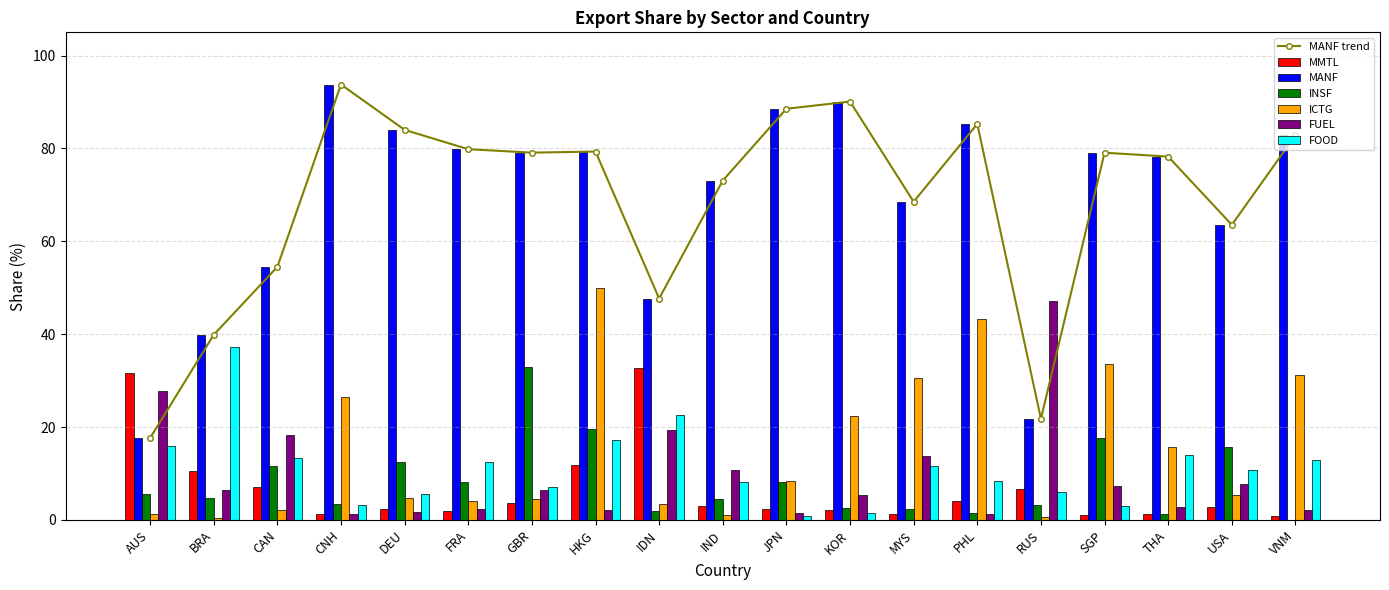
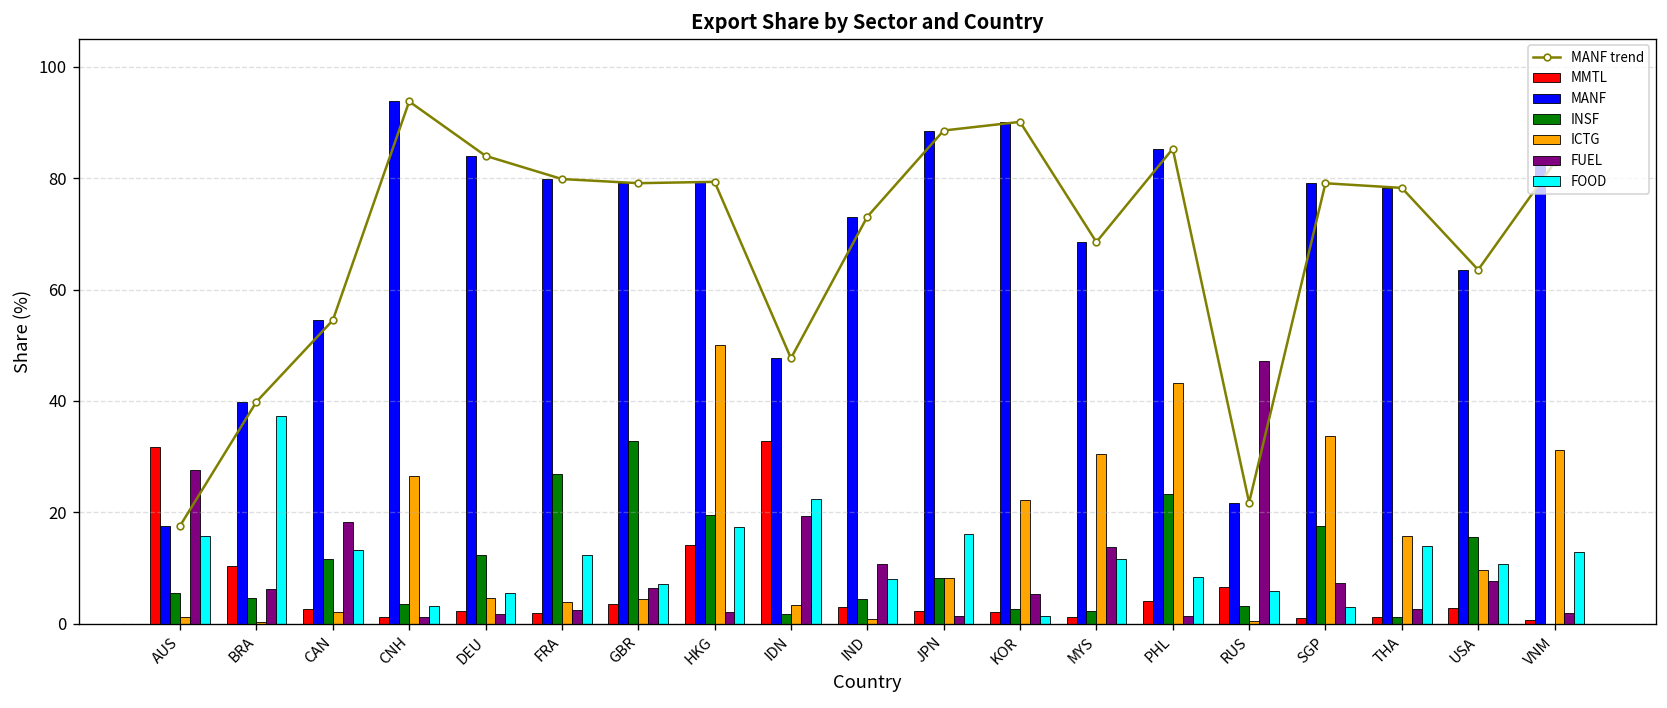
  {
    "MMTL": {
      "AUS": 32,
      "BRA": 10,
-     "CAN": 7,
+     "CAN": 3,
      "CNH": 1,
      "DEU": 2,
      "FRA": 2,
      "GBR": 4,
-     "HKG": 12,
+     "HKG": 14,
      "IDN": 33,
      "IND": 3,
      "JPN": 2,
      "KOR": 2,
      "MYS": 1,
      "PHL": 4,
      "RUS": 7,
      "SGP": 1,
      "THA": 1,
      "USA": 3,
      "VNM": 1
    },
    "MANF trend": {
      "AUS": 18,
      "BRA": 40,
      "CAN": 54,
      "CNH": 94,
      "DEU": 84,
      "FRA": 80,
      "GBR": 79,
      "HKG": 79,
      "IDN": 48,
      "IND": 73,
      "JPN": 89,
      "KOR": 90,
      "MYS": 69,
      "PHL": 85,
      "RUS": 22,
      "SGP": 79,
      "THA": 78,
      "USA": 64
    },
    "MANF": {
      "AUS": 18,
      "BRA": 40,
      "CAN": 54,
      "CNH": 94,
      "DEU": 84,
      "FRA": 80,
      "GBR": 79,
      "HKG": 79,
      "IDN": 48,
      "IND": 73,
      "JPN": 89,
      "KOR": 90,
      "MYS": 69,
      "PHL": 85,
      "RUS": 22,
      "SGP": 79,
      "THA": 78,
      "USA": 64
    },
    "INSF": {
      "AUS": 6,
      "BRA": 5,
      "CAN": 12,
      "CNH": 3,
      "DEU": 12,
-     "FRA": 8,
+     "FRA": 27,
      "GBR": 33,
      "HKG": 20,
      "IDN": 2,
      "IND": 4,
      "JPN": 8,
      "KOR": 3,
      "MYS": 2,
-     "PHL": 2,
+     "PHL": 23,
      "RUS": 3,
      "SGP": 18,
      "THA": 1,
      "USA": 16,
      "VNM": 0
    },
    "ICTG": {
      "AUS": 1,
      "CAN": 2,
      "CNH": 26,
      "DEU": 5,
      "FRA": 4,
      "GBR": 5,
      "HKG": 50,
      "IDN": 3,
      "IND": 1,
      "JPN": 8,
      "KOR": 22,
      "MYS": 31,
      "PHL": 43,
      "RUS": 1,
      "SGP": 34,
      "THA": 16,
-     "USA": 5,
+     "USA": 10,
      "VNM": 31
    },
    "FUEL": {
      "AUS": 28,
      "BRA": 6,
      "CAN": 18,
      "CNH": 1,
      "DEU": 2,
      "FRA": 2,
      "GBR": 7,
      "HKG": 2,
      "IDN": 19,
      "IND": 11,
      "JPN": 1,
      "KOR": 5,
      "MYS": 14,
      "PHL": 1,
      "RUS": 47,
      "SGP": 7,
      "THA": 3,
      "USA": 8,
      "VNM": 2
    },
    "FOOD": {
      "AUS": 16,
      "BRA": 37,
      "CAN": 13,
      "CNH": 3,
      "DEU": 6,
      "FRA": 12,
      "GBR": 7,
      "HKG": 17,
      "IDN": 22,
      "IND": 8,
-     "JPN": 1,
+     "JPN": 16,
      "KOR": 1,
      "MYS": 12,
      "PHL": 8,
      "RUS": 6,
      "SGP": 3,
      "THA": 14,
      "USA": 11,
      "VNM": 13
    }
  }
